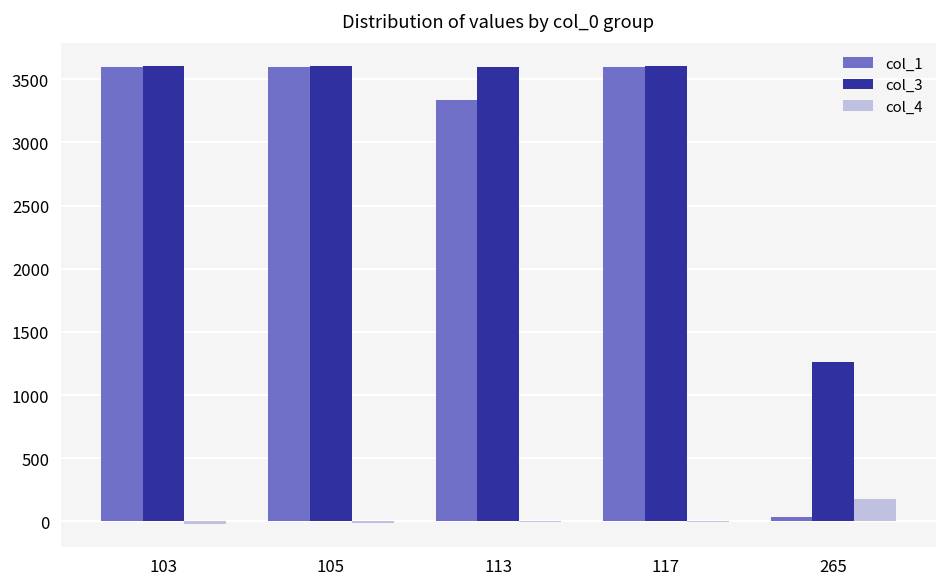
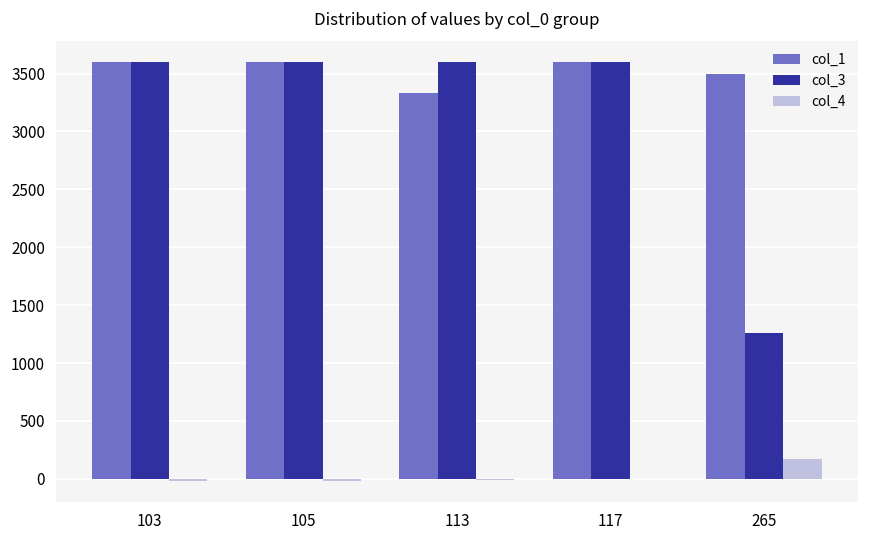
  {
    "col_1": {
      "103": 3600,
      "105": 3600,
      "113": 3330,
      "117": 3600,
-     "265": 30
+     "265": 3490
    },
    "col_3": {
      "103": 3600,
      "105": 3600,
      "113": 3600,
      "117": 3600,
      "265": 1260
    },
    "col_4": {
      "265": 170
    }
  }
